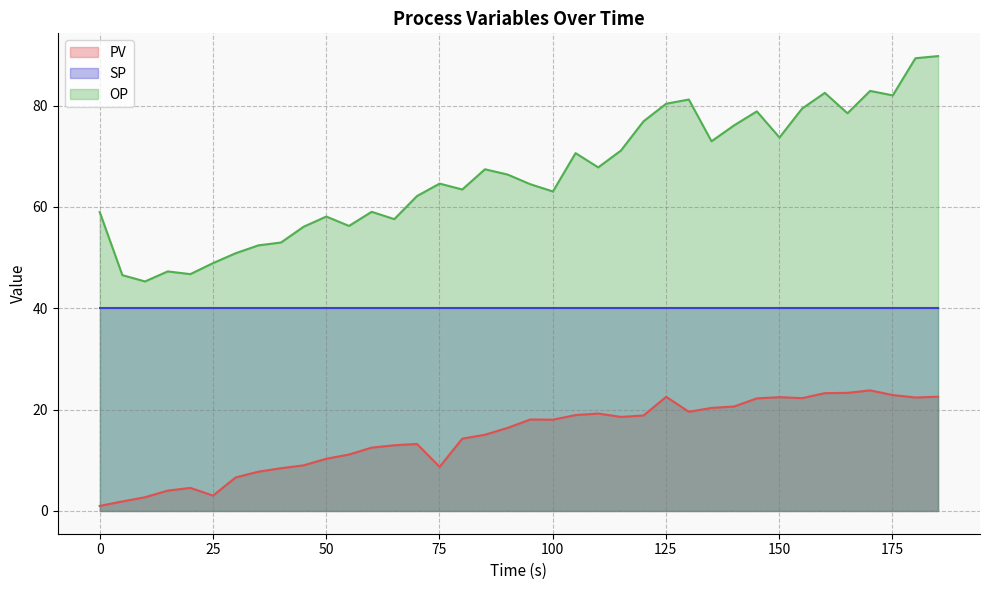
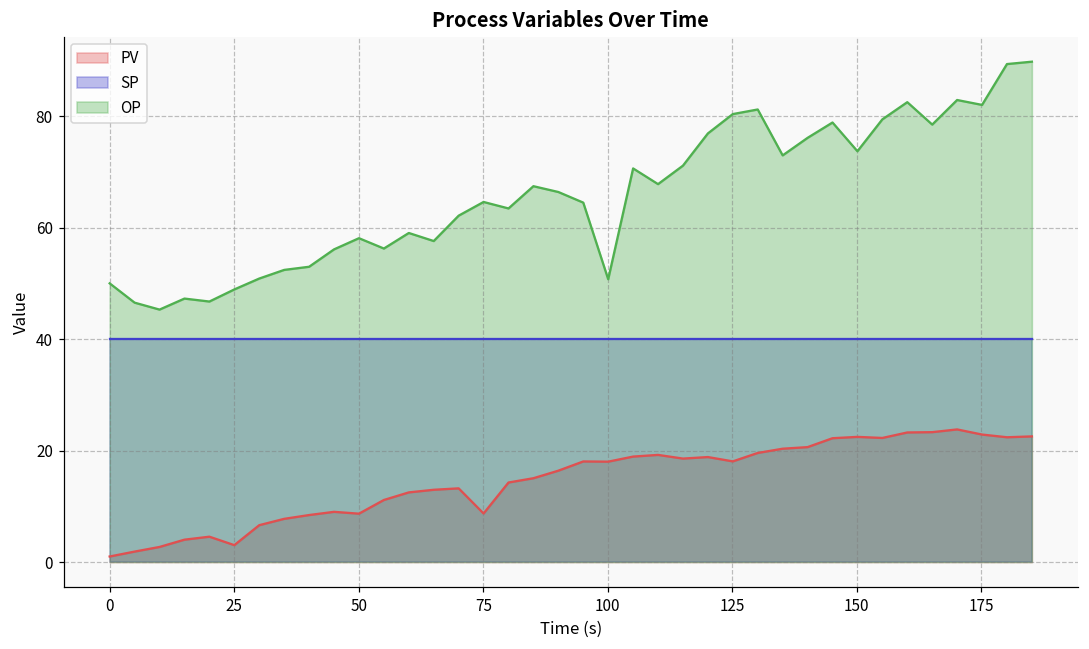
  {
    "PV": {
      "0": 1,
      "25": 3,
-     "50": 10,
+     "50": 9,
      "75": 9,
      "100": 18,
-     "125": 23
+     "125": 18
    },
    "SP": {
      "0": 40,
      "25": 40,
      "50": 40,
      "75": 40,
      "100": 40,
      "125": 40
    },
    "OP": {
-     "0": 59,
+     "0": 50,
      "25": 49,
      "50": 58,
      "75": 65,
-     "100": 63,
+     "100": 51,
      "125": 80
    }
  }
